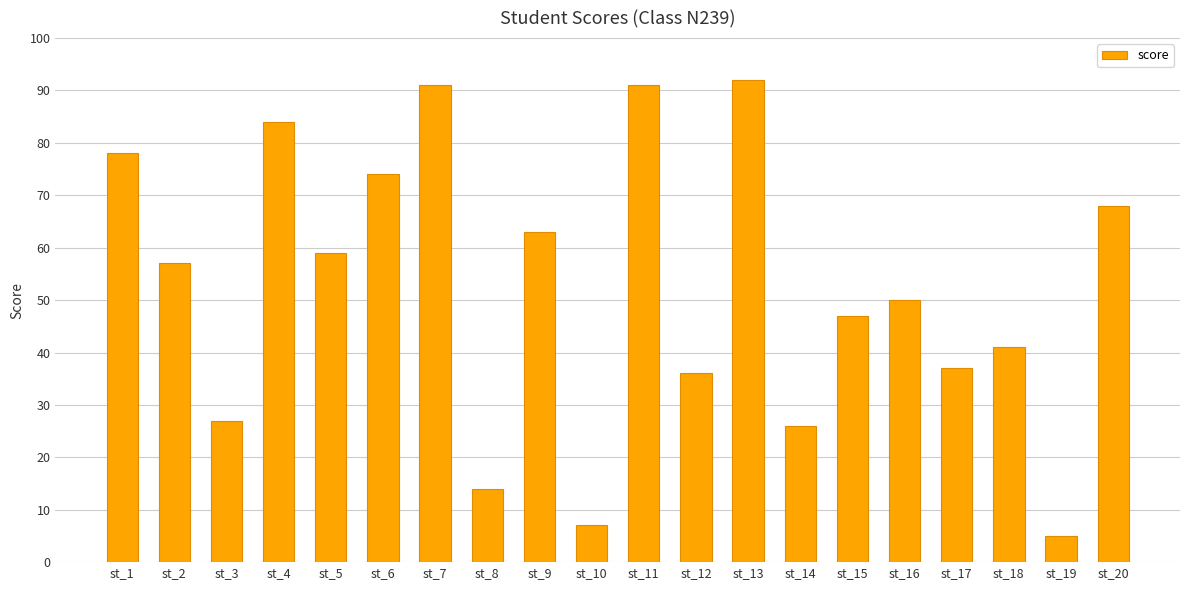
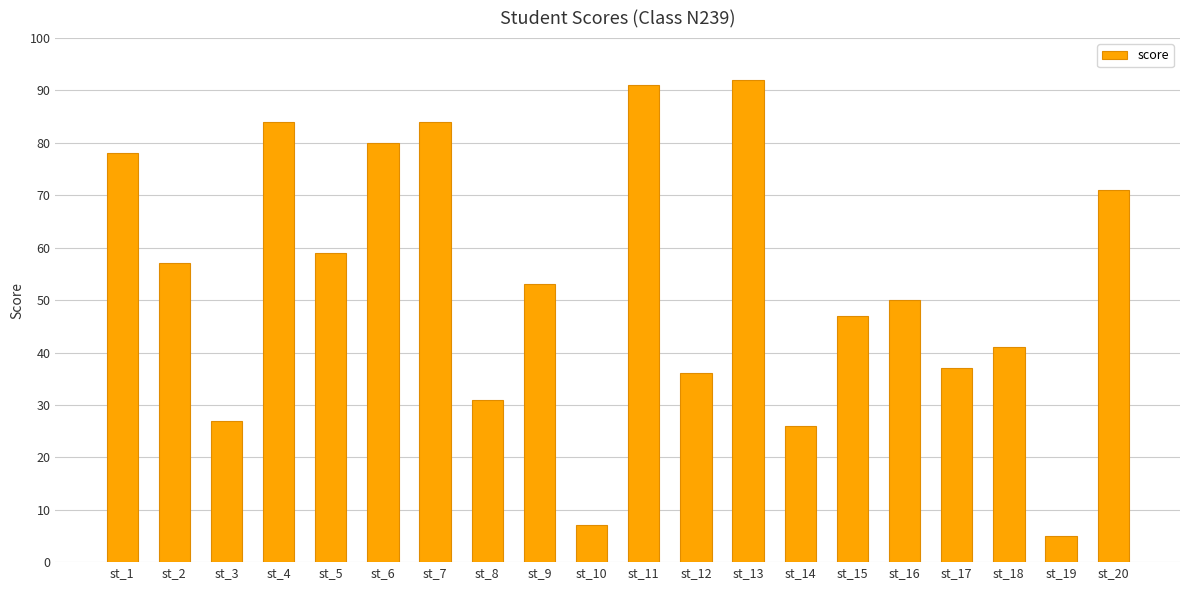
  {
    "st_1": 78,
    "st_2": 57,
    "st_3": 27,
    "st_4": 84,
    "st_5": 59,
-   "st_6": 74,
-   "st_7": 91,
-   "st_8": 14,
-   "st_9": 63,
+   "st_6": 80,
+   "st_7": 84,
+   "st_8": 31,
+   "st_9": 53,
    "st_10": 7,
    "st_11": 91,
    "st_12": 36,
    "st_13": 92,
    "st_14": 26,
    "st_15": 47,
    "st_16": 50,
    "st_17": 37,
    "st_18": 41,
    "st_19": 5,
-   "st_20": 68
+   "st_20": 71
  }
